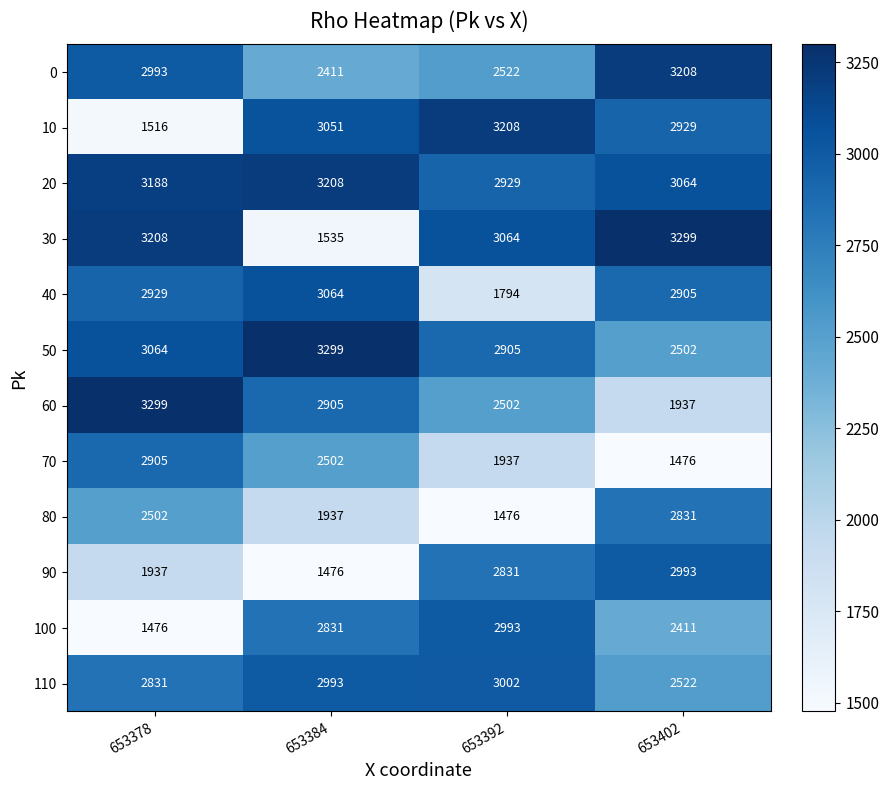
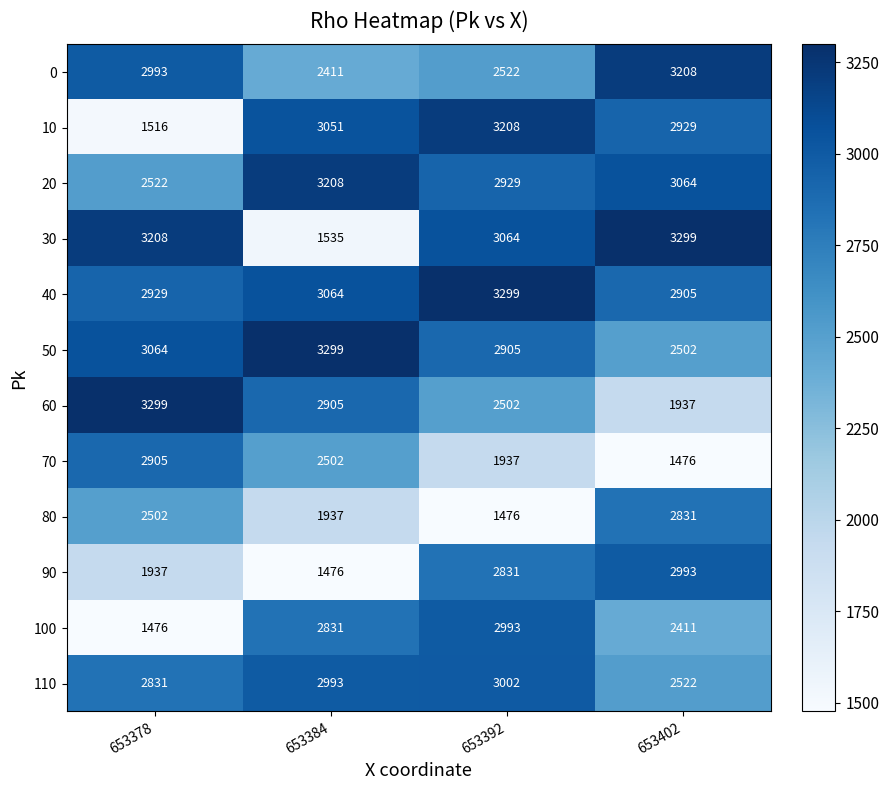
  {
    "0": {
      "653378": 2993,
      "653384": 2411,
      "653392": 2522,
      "653402": 3208
    },
    "10": {
      "653378": 1516,
      "653384": 3051,
      "653392": 3208,
      "653402": 2929
    },
    "20": {
-     "653378": 3188,
+     "653378": 2522,
      "653384": 3208,
      "653392": 2929,
      "653402": 3064
    },
    "30": {
      "653378": 3208,
      "653384": 1535,
      "653392": 3064,
      "653402": 3299
    },
    "40": {
      "653378": 2929,
      "653384": 3064,
-     "653392": 1794,
+     "653392": 3299,
      "653402": 2905
    },
    "50": {
      "653378": 3064,
      "653384": 3299,
      "653392": 2905,
      "653402": 2502
    },
    "60": {
      "653378": 3299,
      "653384": 2905,
      "653392": 2502,
      "653402": 1937
    },
    "70": {
      "653378": 2905,
      "653384": 2502,
      "653392": 1937,
      "653402": 1476
    },
    "80": {
      "653378": 2502,
      "653384": 1937,
      "653392": 1476,
      "653402": 2831
    },
    "90": {
      "653378": 1937,
      "653384": 1476,
      "653392": 2831,
      "653402": 2993
    },
    "100": {
      "653378": 1476,
      "653384": 2831,
      "653392": 2993,
      "653402": 2411
    },
    "110": {
      "653378": 2831,
      "653384": 2993,
      "653392": 3002,
      "653402": 2522
    }
  }
